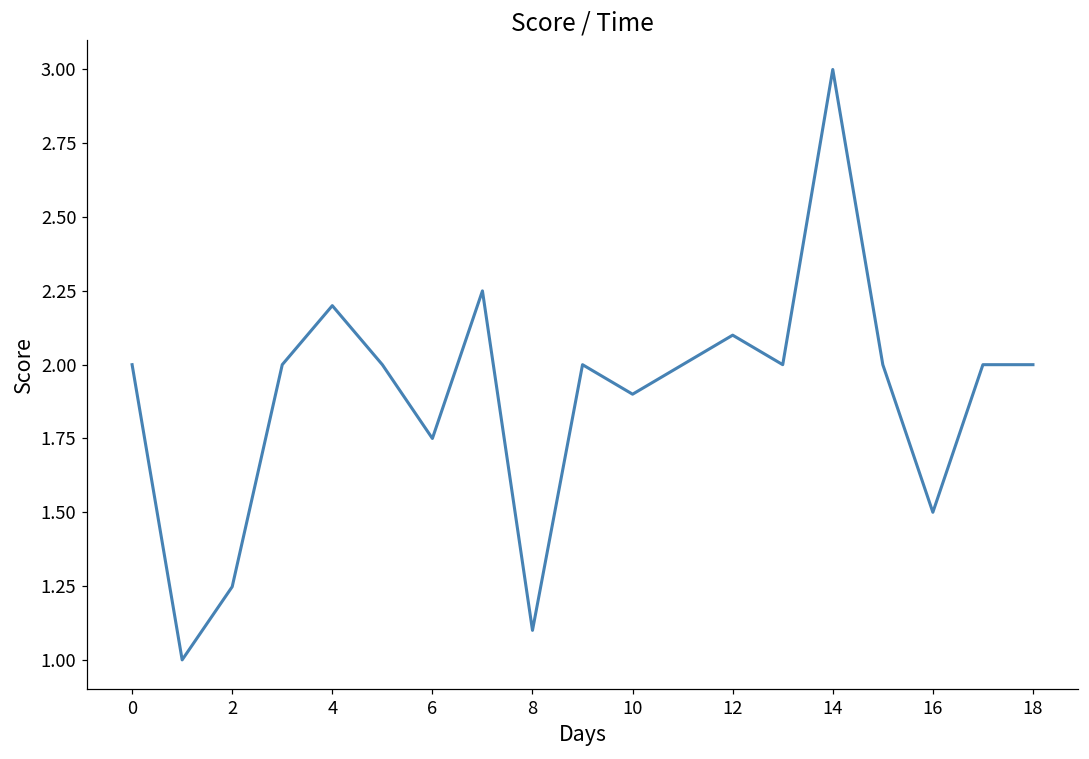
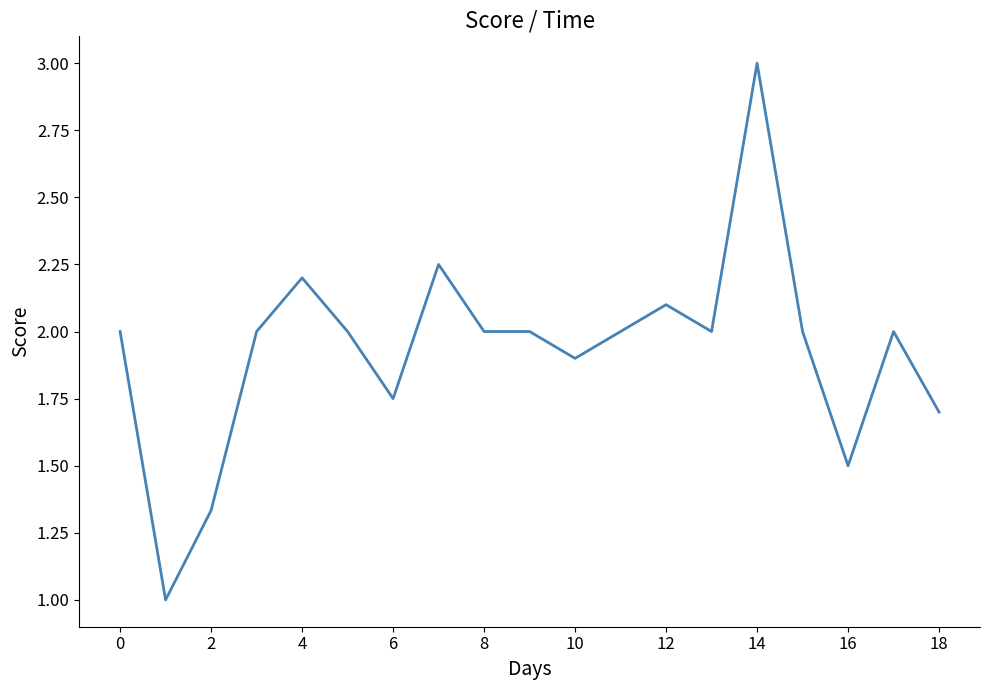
  {
    "0": 2.00,
-   "2": 1.25,
+   "2": 1.33,
    "4": 2.20,
    "6": 1.75,
-   "8": 1.1,
+   "8": 2.0,
    "10": 1.90,
    "12": 2.10,
    "14": 3.00,
    "16": 1.50,
-   "18": 2.0
+   "18": 1.7
  }
